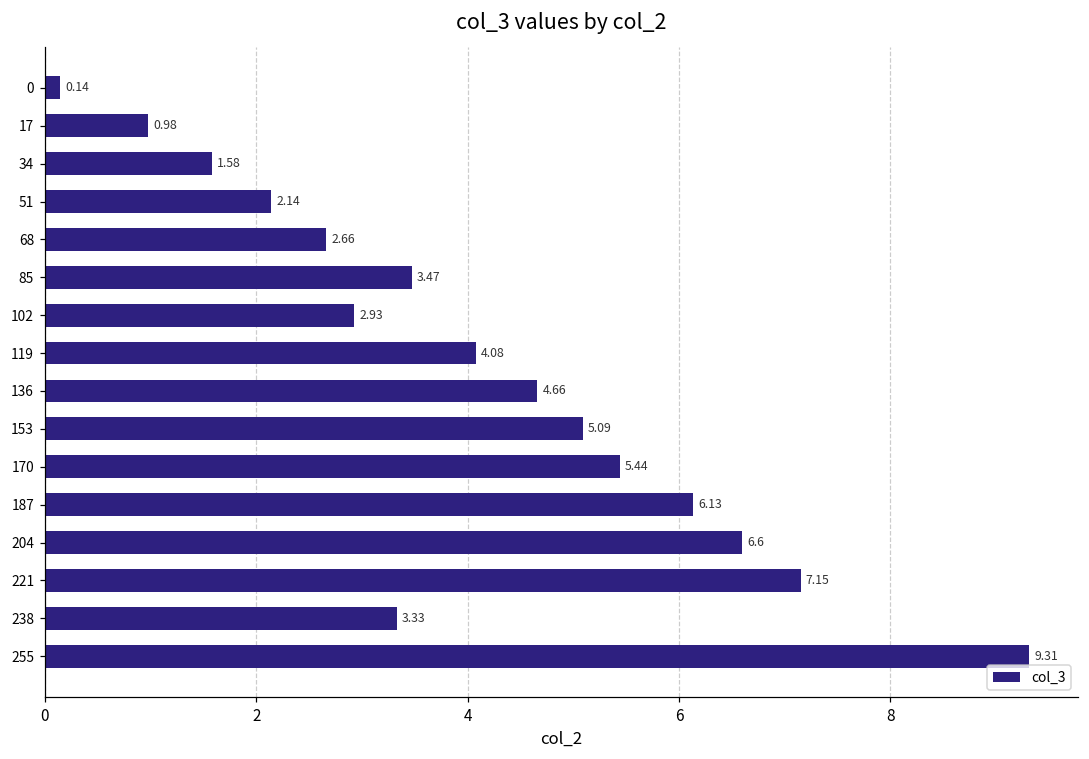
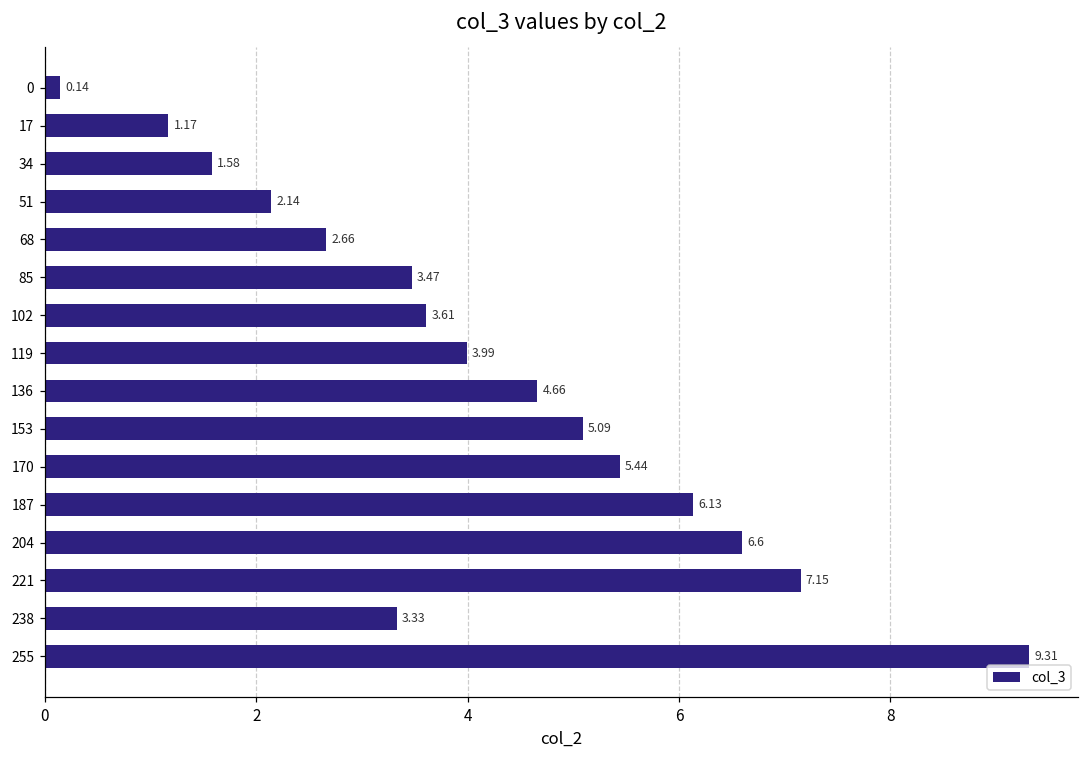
  {
    "0": 0.14,
-   "17": 0.98,
+   "17": 1.17,
    "34": 1.58,
    "51": 2.14,
    "68": 2.66,
    "85": 3.47,
-   "102": 2.93,
-   "119": 4.08,
+   "102": 3.61,
+   "119": 3.99,
    "136": 4.66,
    "153": 5.09,
    "170": 5.44,
    "187": 6.13,
    "204": 6.6,
    "221": 7.15,
    "238": 3.33,
    "255": 9.31
  }
